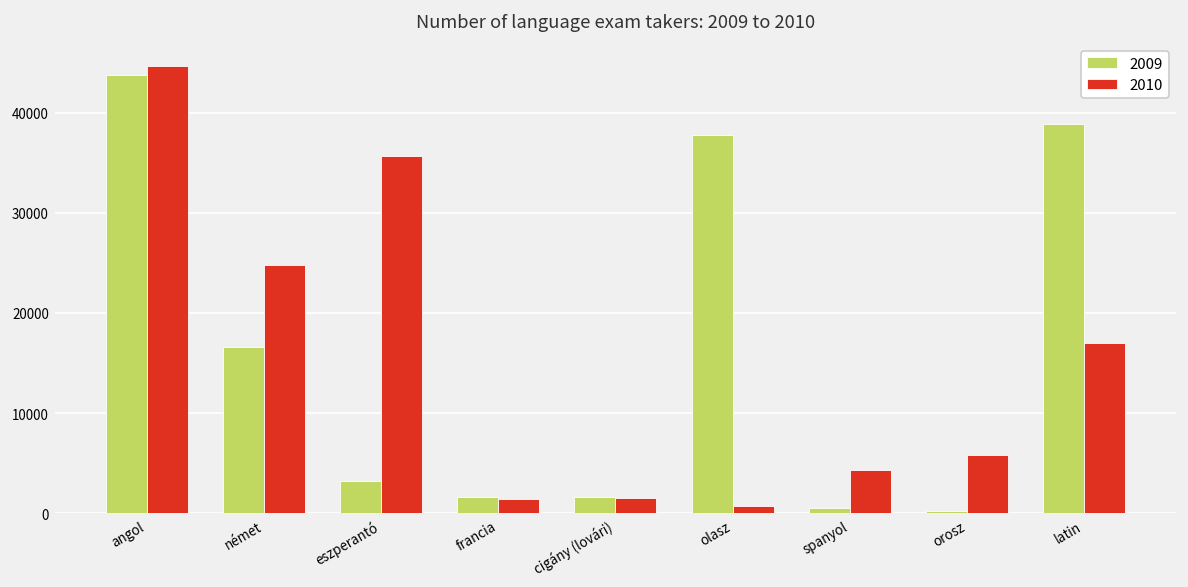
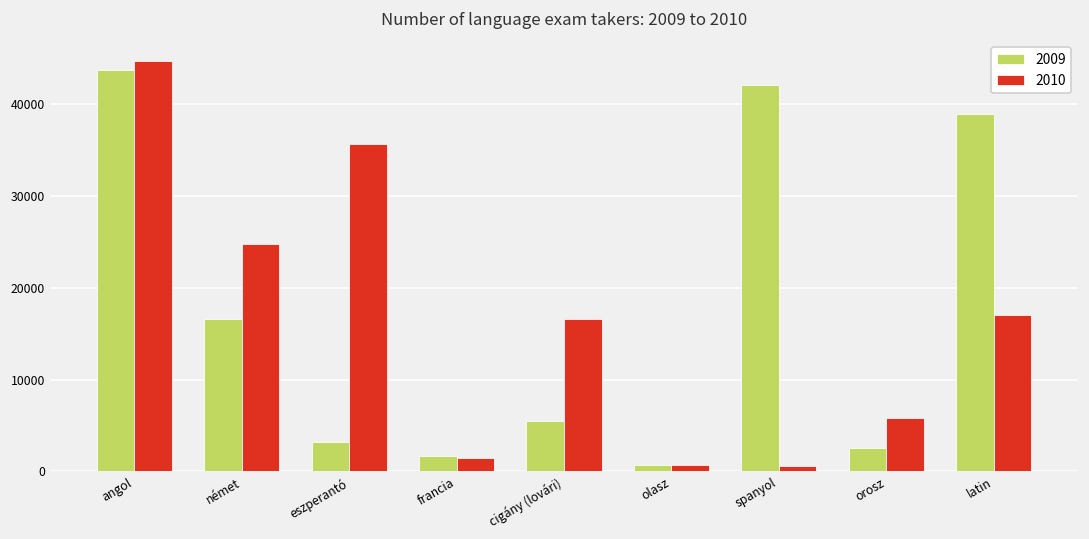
  {
    "2009": {
      "angol": 44000,
      "német": 17000,
      "eszperantó": 3000,
      "francia": 2000,
-     "cigány (lovári)": 2000,
-     "olasz": 38000,
-     "spanyol": 1000,
-     "orosz": 0,
+     "cigány (lovári)": 5000,
+     "olasz": 1000,
+     "spanyol": 42000,
+     "orosz": 3000,
      "latin": 39000
    },
    "2010": {
      "angol": 45000,
      "német": 25000,
      "eszperantó": 36000,
      "francia": 1000,
-     "cigány (lovári)": 2000,
+     "cigány (lovári)": 17000,
      "olasz": 1000,
-     "spanyol": 4000,
+     "spanyol": 1000,
      "orosz": 6000,
      "latin": 17000
    }
  }
